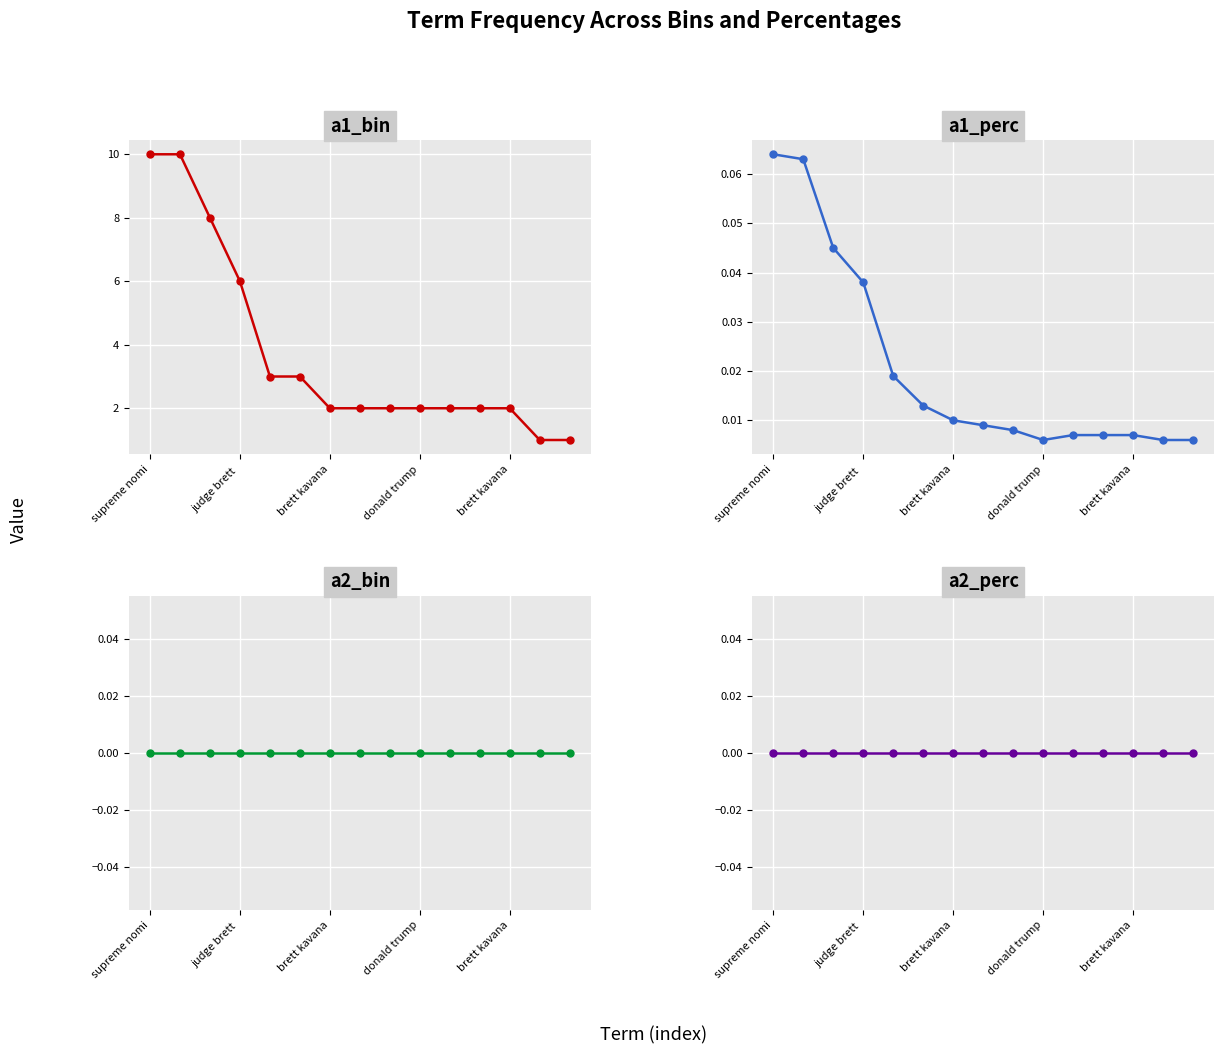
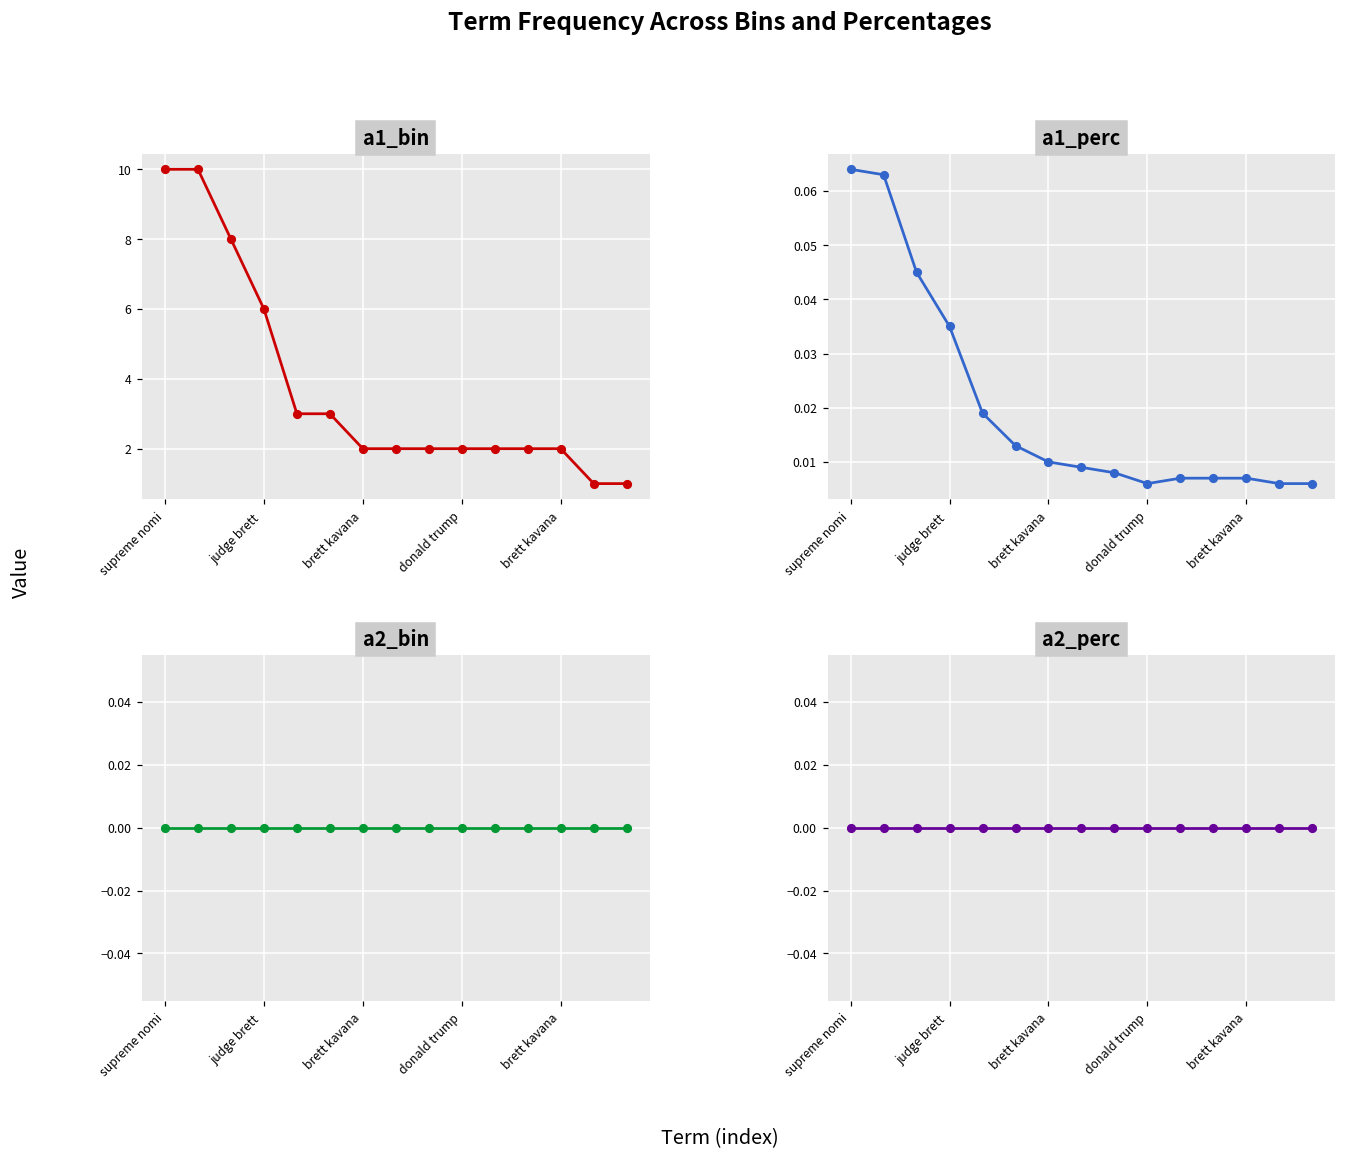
  {
    "a1_bin": {
      "supreme nomi": 10.0,
      "judge brett": 6.0,
      "donald trump": 2.0
    },
    "a1_perc": {
      "supreme nomi": 0.064,
-     "judge brett": 0.038,
+     "judge brett": 0.035,
      "donald trump": 0.006
    },
    "a2_bin": {
      "supreme nomi": 0.000,
      "judge brett": 0.000,
      "donald trump": 0.000
    },
    "a2_perc": {
      "supreme nomi": 0.000,
      "judge brett": 0.000,
      "donald trump": 0.000
    }
  }
